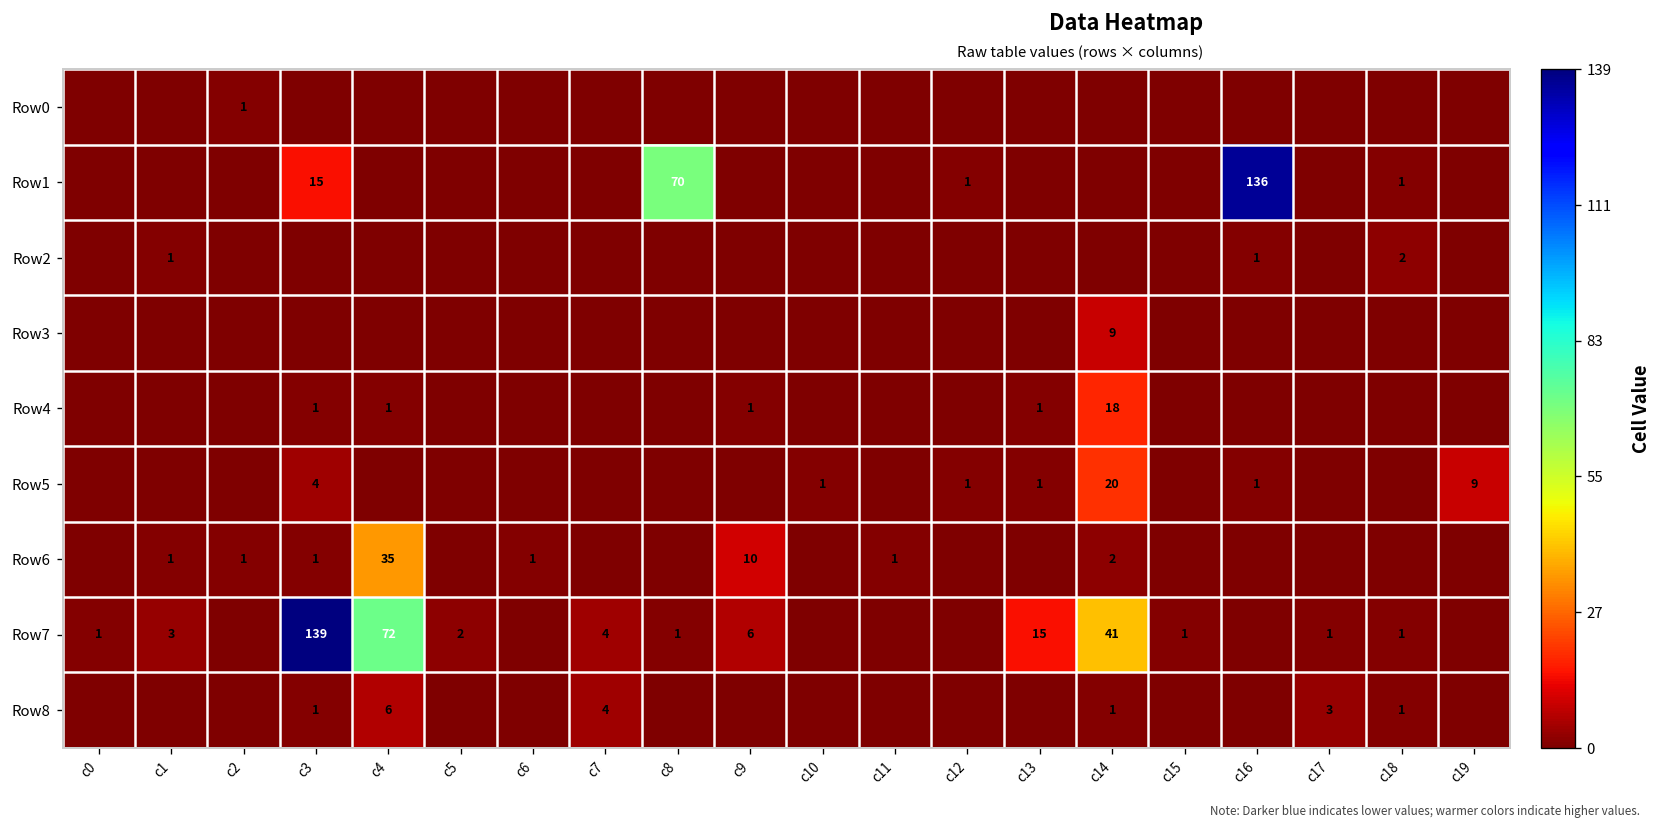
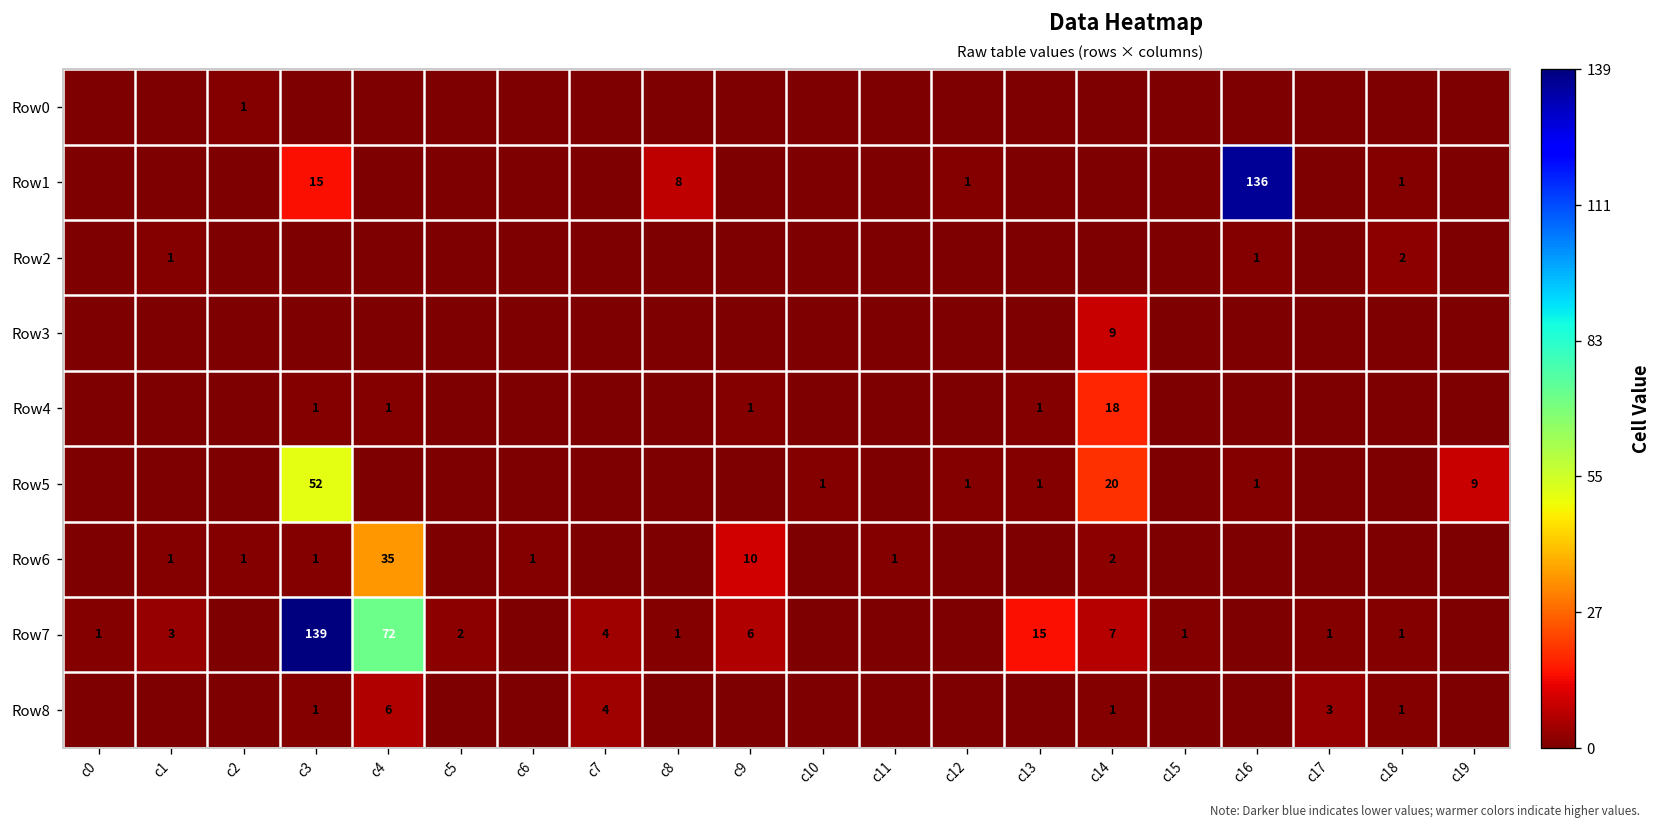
  {
    "Row0": {
      "c2": 1
    },
    "Row1": {
      "c3": 15,
-     "c8": 70,
+     "c8": 8,
      "c12": 1,
      "c16": 136,
      "c18": 1
    },
    "Row2": {
      "c1": 1,
      "c16": 1,
      "c18": 2
    },
    "Row3": {
      "c14": 9
    },
    "Row4": {
      "c3": 1,
      "c4": 1,
      "c9": 1,
      "c13": 1,
      "c14": 18
    },
    "Row5": {
-     "c3": 4,
+     "c3": 52,
      "c10": 1,
      "c12": 1,
      "c13": 1,
      "c14": 20,
      "c16": 1,
      "c19": 9
    },
    "Row6": {
      "c1": 1,
      "c2": 1,
      "c3": 1,
      "c4": 35,
      "c6": 1,
      "c9": 10,
      "c11": 1,
      "c14": 2
    },
    "Row7": {
      "c0": 1,
      "c1": 3,
      "c3": 139,
      "c4": 72,
      "c5": 2,
      "c7": 4,
      "c8": 1,
      "c9": 6,
      "c13": 15,
-     "c14": 41,
+     "c14": 7,
      "c15": 1,
      "c17": 1,
      "c18": 1
    },
    "Row8": {
      "c3": 1,
      "c4": 6,
      "c7": 4,
      "c14": 1,
      "c17": 3,
      "c18": 1
    }
  }
